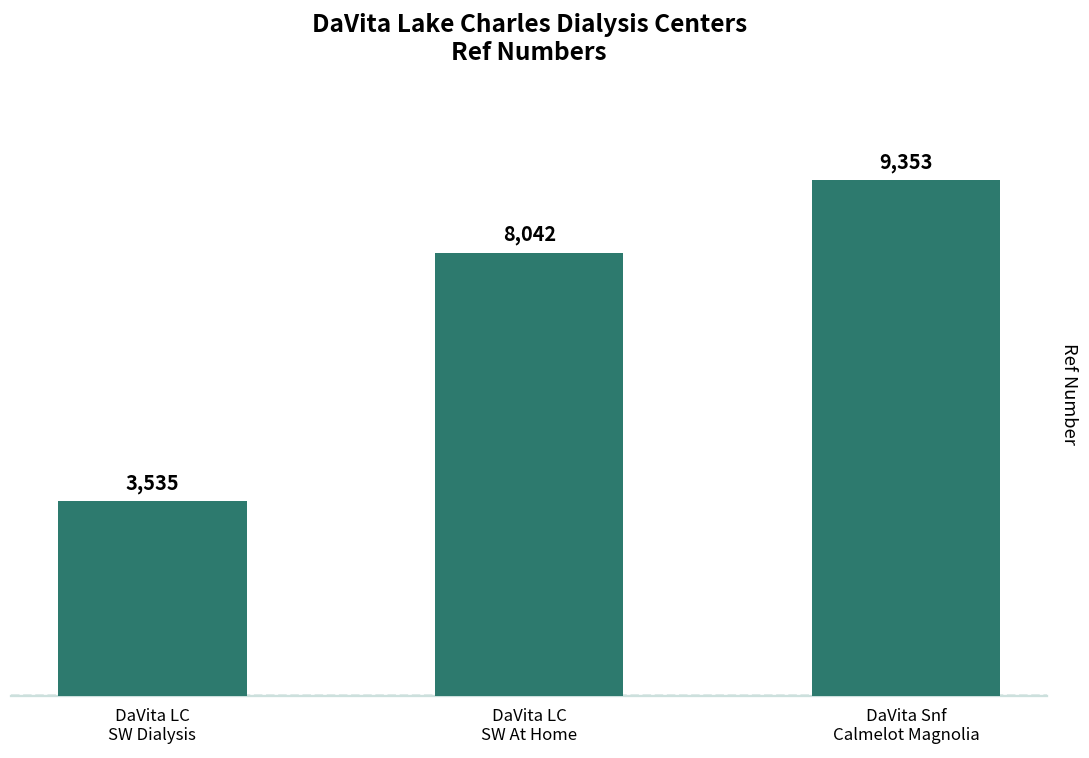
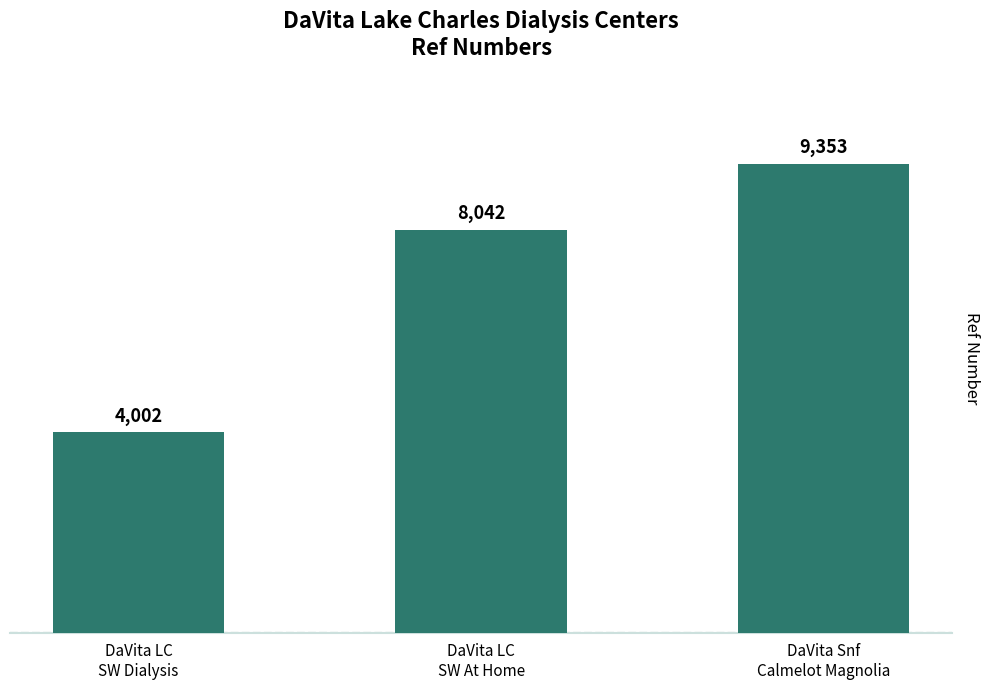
  {
-   "DaVita LC SW Dialysis": "3,535",
+   "DaVita LC SW Dialysis": "4,002",
    "DaVita LC SW At Home": "8,042",
    "DaVita Snf Calmelot Magnolia": "9,353"
  }
